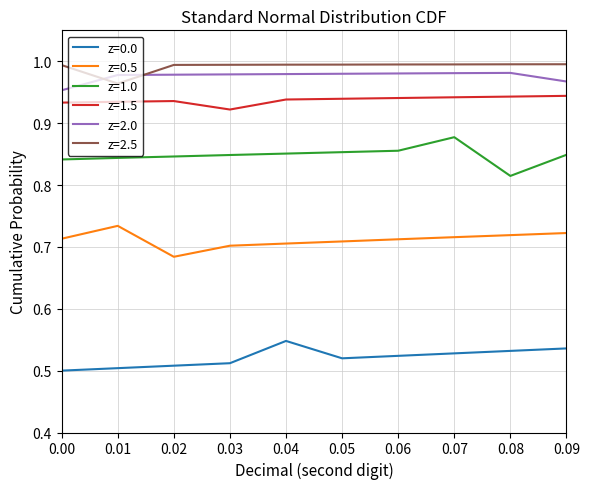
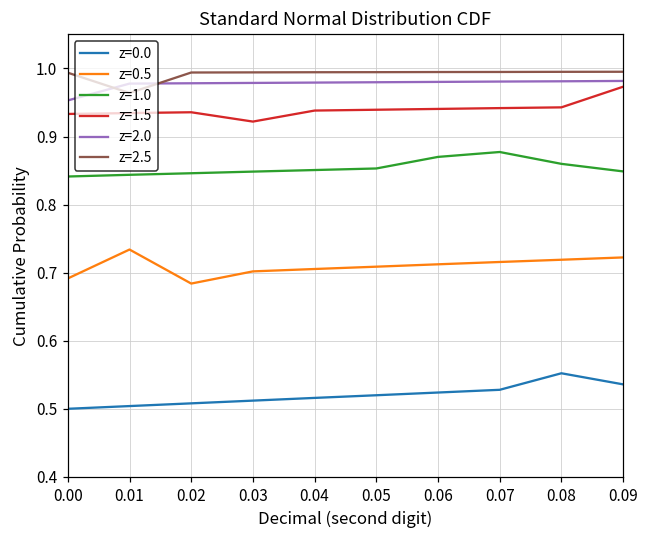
  {
    "z=0.0": {
      "0.00": 0.50,
      "0.01": 0.50,
      "0.02": 0.51,
      "0.03": 0.51,
-     "0.04": 0.55,
+     "0.04": 0.52,
      "0.05": 0.52,
      "0.06": 0.52,
      "0.07": 0.53,
-     "0.08": 0.53,
+     "0.08": 0.55,
      "0.09": 0.54
    },
    "z=0.5": {
-     "0.00": 0.71,
+     "0.00": 0.69,
      "0.01": 0.73,
      "0.02": 0.68,
      "0.03": 0.70,
      "0.04": 0.71,
      "0.05": 0.71,
      "0.06": 0.71,
      "0.07": 0.72,
      "0.08": 0.72,
      "0.09": 0.72
    },
    "z=1.0": {
      "0.00": 0.84,
      "0.01": 0.84,
      "0.02": 0.85,
      "0.03": 0.85,
      "0.04": 0.85,
      "0.05": 0.85,
-     "0.06": 0.86,
+     "0.06": 0.87,
      "0.07": 0.88,
-     "0.08": 0.81,
+     "0.08": 0.86,
      "0.09": 0.85
    },
    "z=1.5": {
      "0.00": 0.93,
      "0.02": 0.94,
      "0.03": 0.92,
      "0.04": 0.94,
      "0.05": 0.94,
      "0.06": 0.94,
      "0.07": 0.94,
      "0.08": 0.94,
-     "0.09": 0.94
+     "0.09": 0.97
    },
    "z=2.0": {
      "0.00": 0.95,
      "0.02": 0.98,
      "0.03": 0.98,
      "0.04": 0.98,
      "0.05": 0.98,
      "0.06": 0.98,
      "0.07": 0.98,
      "0.08": 0.98,
-     "0.09": 0.97
+     "0.09": 0.98
    },
    "z=2.5": {
      "0.00": 0.99,
      "0.02": 0.99,
      "0.03": 0.99,
      "0.04": 0.99,
      "0.05": 0.99,
      "0.06": 0.99,
      "0.07": 0.99,
      "0.08": 1.00,
      "0.09": 1.00
    }
  }
